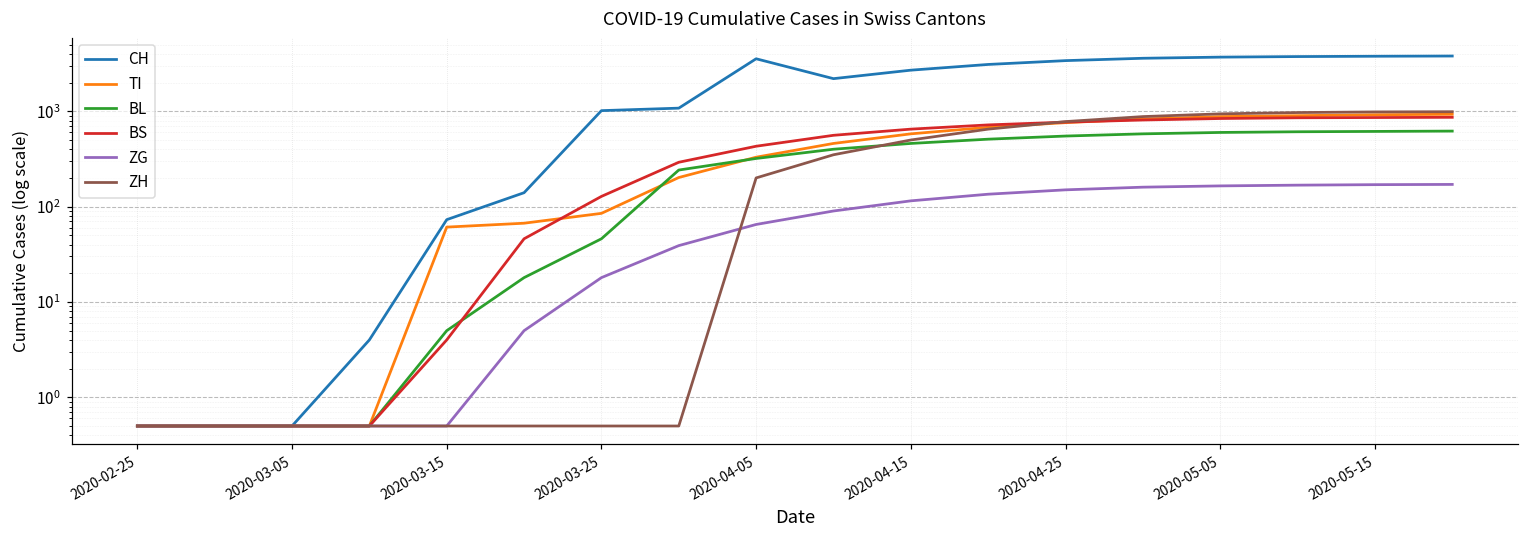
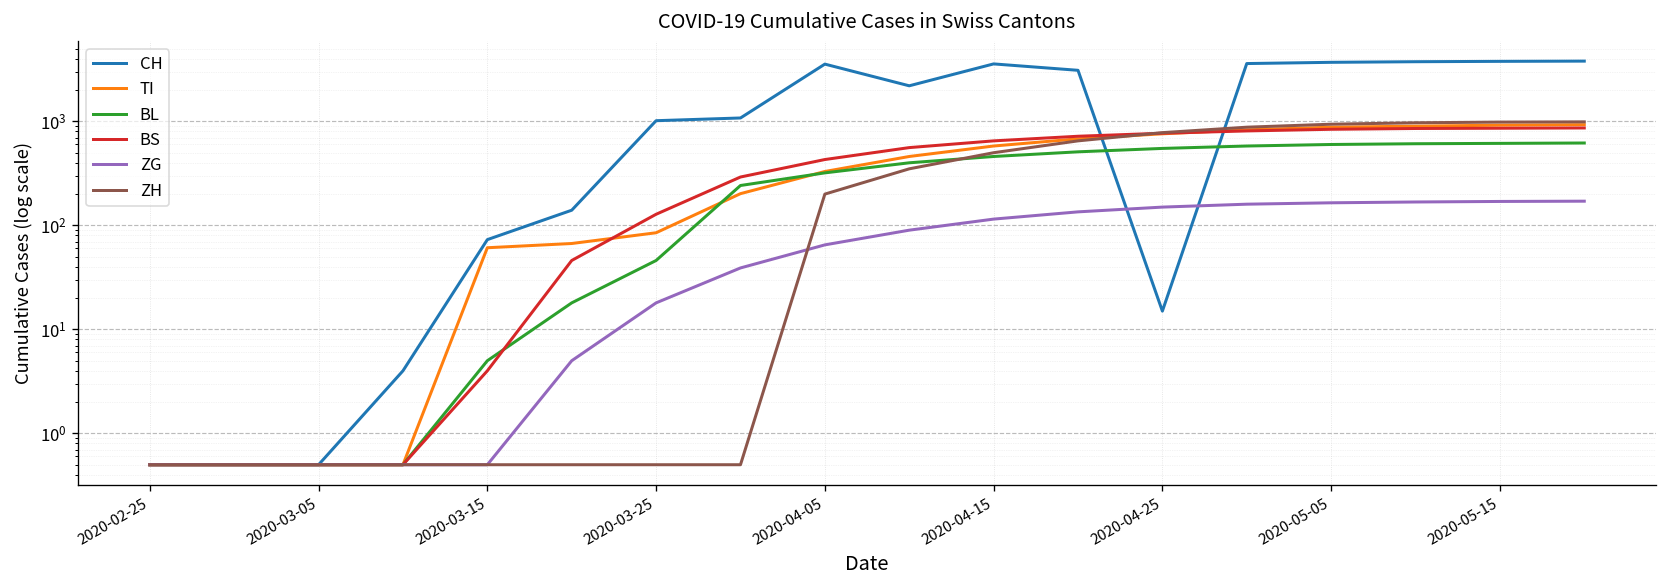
  {
    "CH": {
      "2020-03-15": 70,
      "2020-03-25": 1000,
      "2020-04-05": 3600,
-     "2020-04-15": 2700,
-     "2020-04-25": 3400,
+     "2020-04-15": 3600,
+     "2020-04-25": 15,
      "2020-05-05": 3700,
      "2020-05-15": 4000
    },
    "TI": {
      "2020-03-15": 60,
      "2020-03-25": 90,
      "2020-04-15": 600,
      "2020-05-15": 900
    },
    "BL": {
      "2020-03-15": 5,
      "2020-03-25": 50,
      "2020-04-15": 500,
      "2020-04-25": 600,
      "2020-05-05": 600,
      "2020-05-15": 600
    },
    "BS": {
      "2020-03-15": 4,
      "2020-03-25": 130,
      "2020-04-05": 400,
      "2020-04-15": 700,
      "2020-05-15": 900
    },
    "ZG": {
      "2020-03-25": 18,
      "2020-04-05": 70,
      "2020-04-15": 120,
      "2020-04-25": 150,
      "2020-05-05": 170,
      "2020-05-15": 170
    },
    "ZH": {
      "2020-03-25": 0.5,
      "2020-04-05": 200,
      "2020-04-15": 500,
      "2020-05-15": 1000
    }
  }
